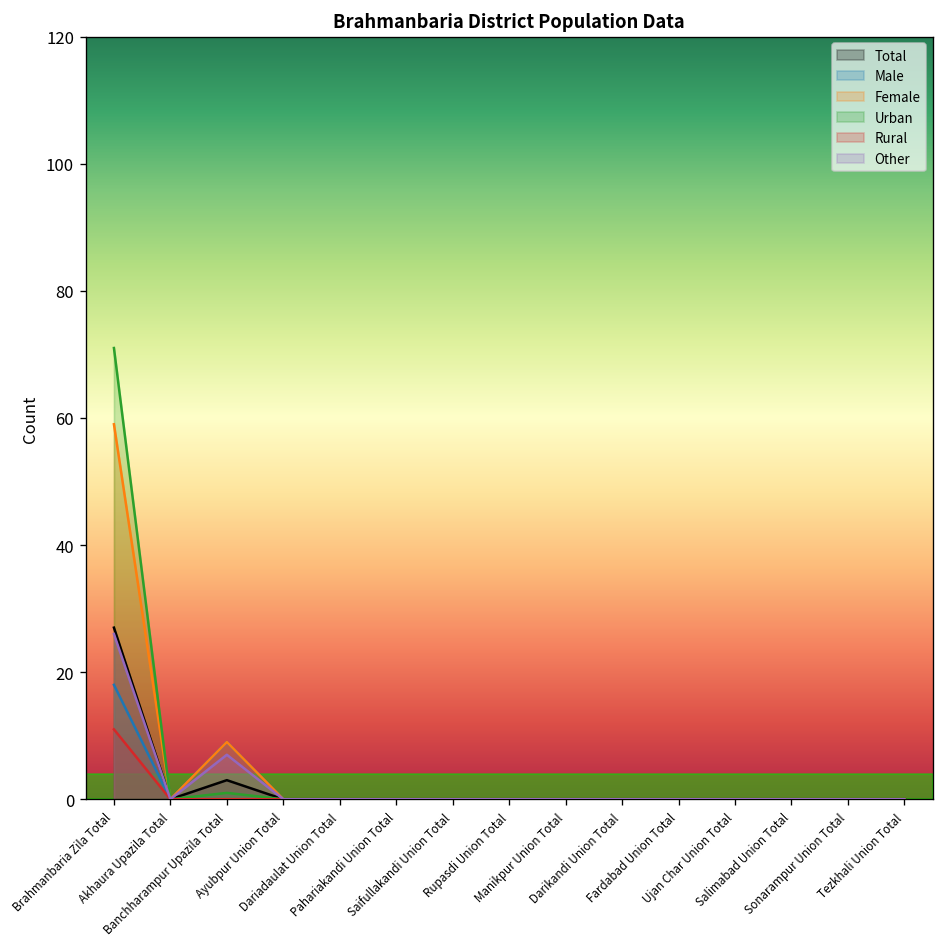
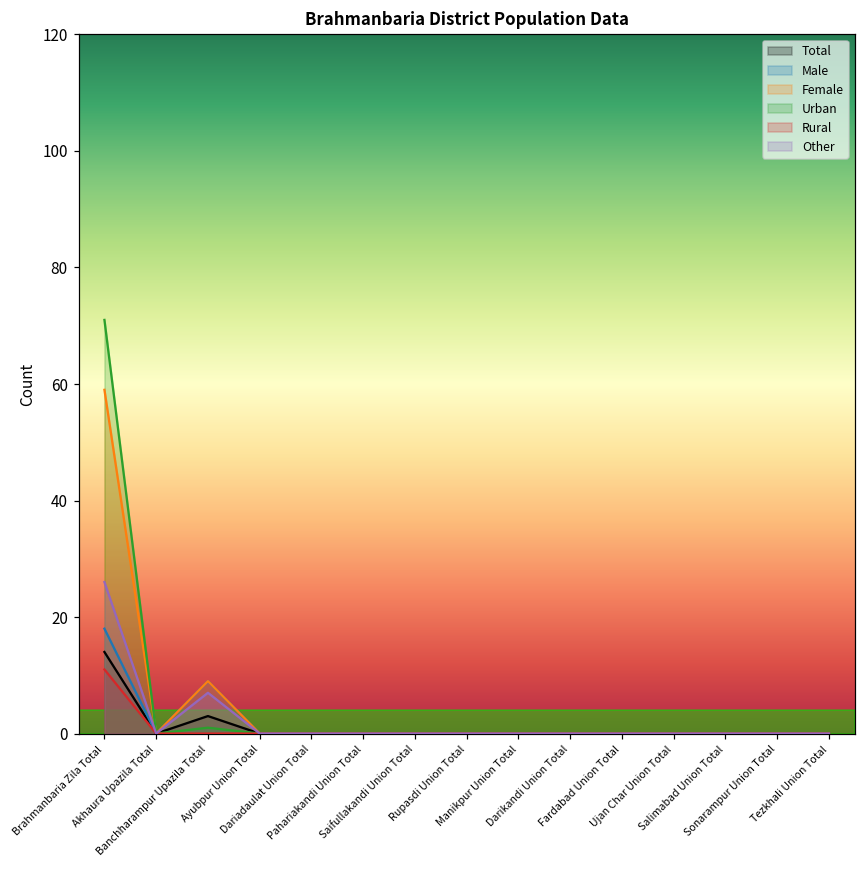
  {
    "Total": {
-     "Brahmanbaria Zila Total": 27
+     "Brahmanbaria Zila Total": 14
    }
  }
